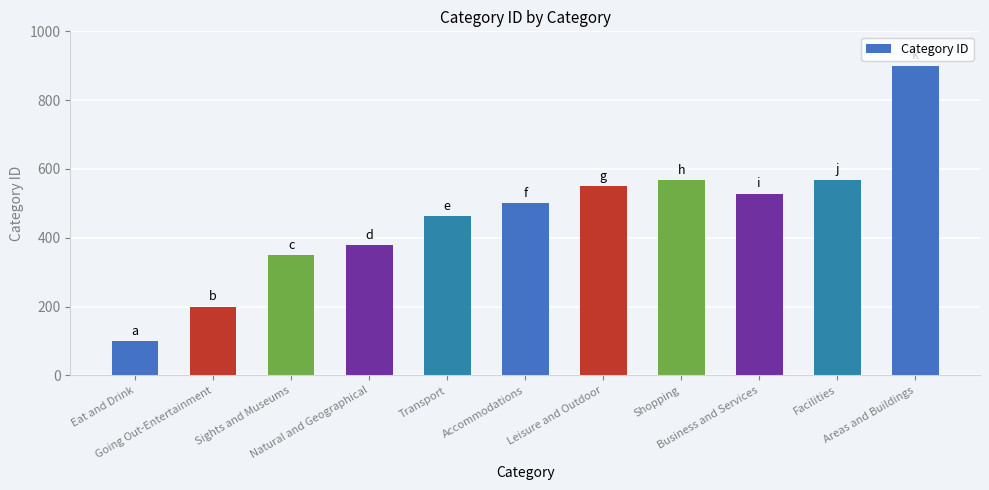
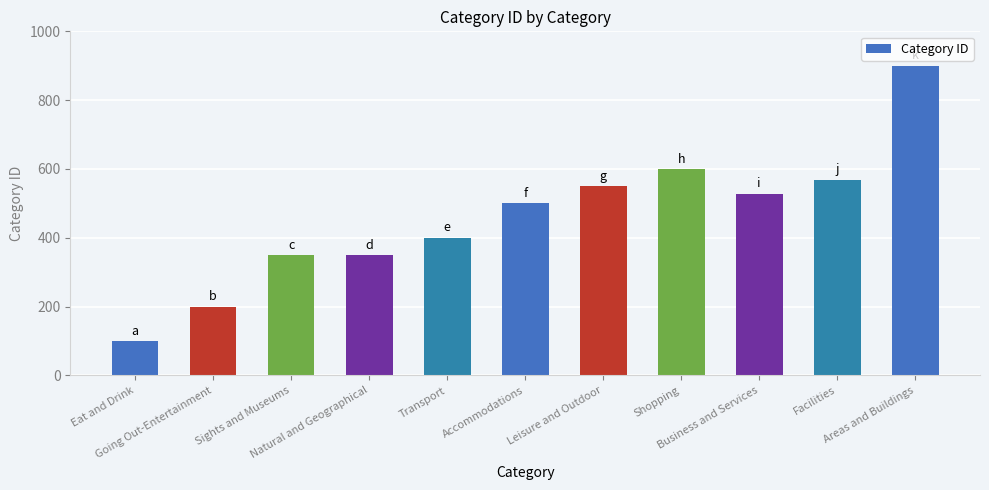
  {
    "Eat and Drink": 100,
    "Going Out-Entertainment": 200,
    "Sights and Museums": 350,
-   "Natural and Geographical": 380,
-   "Transport": 460,
+   "Natural and Geographical": 350,
+   "Transport": 400,
    "Accommodations": 500,
    "Leisure and Outdoor": 550,
-   "Shopping": 570,
+   "Shopping": 600,
    "Business and Services": 530,
    "Facilities": 570,
    "Areas and Buildings": 900
  }
